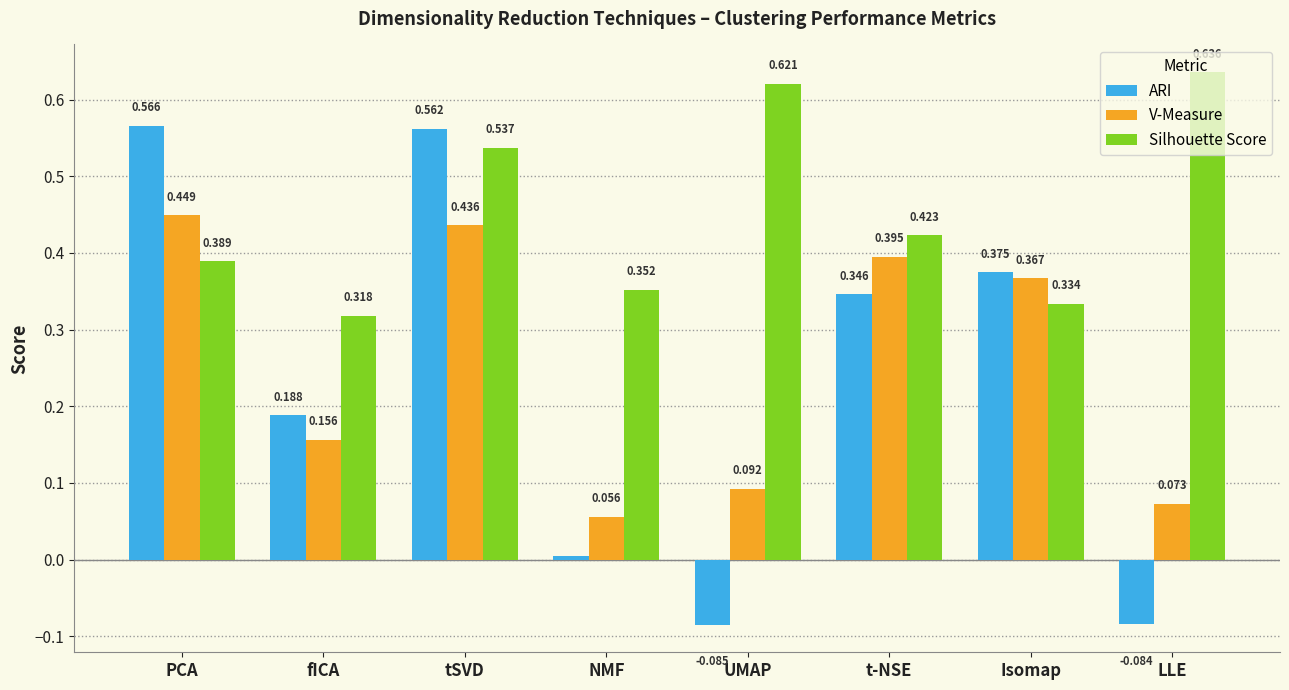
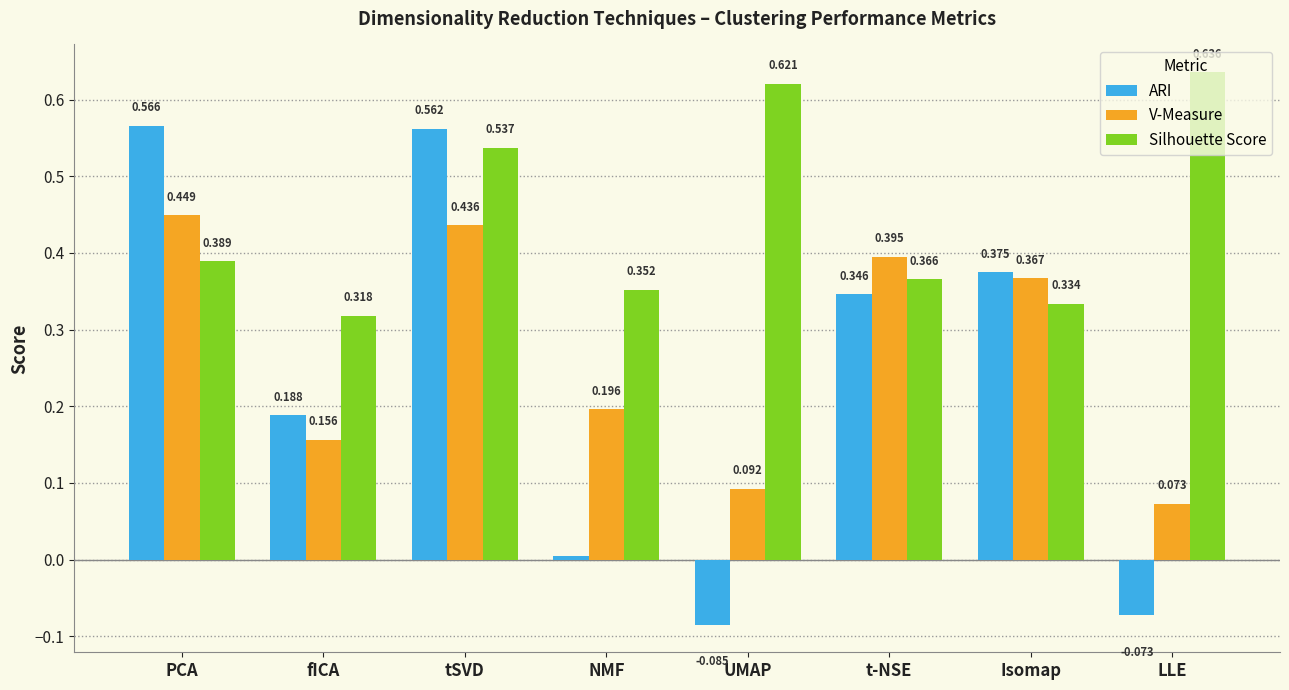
  {
    "ARI": {
      "PCA": 0.566,
      "fICA": 0.188,
      "tSVD": 0.562,
      "t-NSE": 0.346,
      "Isomap": 0.375,
-     "LLE": -0.084
+     "LLE": -0.073
    },
    "V-Measure": {
      "PCA": 0.449,
      "fICA": 0.156,
      "tSVD": 0.436,
-     "NMF": 0.056,
+     "NMF": 0.196,
      "UMAP": 0.092,
      "t-NSE": 0.395,
      "Isomap": 0.367,
      "LLE": 0.073
    },
    "Silhouette Score": {
      "PCA": 0.389,
      "fICA": 0.318,
      "tSVD": 0.537,
      "NMF": 0.352,
      "UMAP": 0.621,
-     "t-NSE": 0.423,
+     "t-NSE": 0.366,
      "Isomap": 0.334
    }
  }
